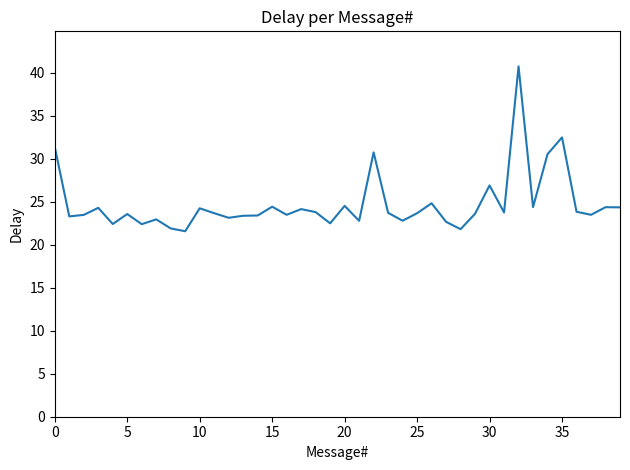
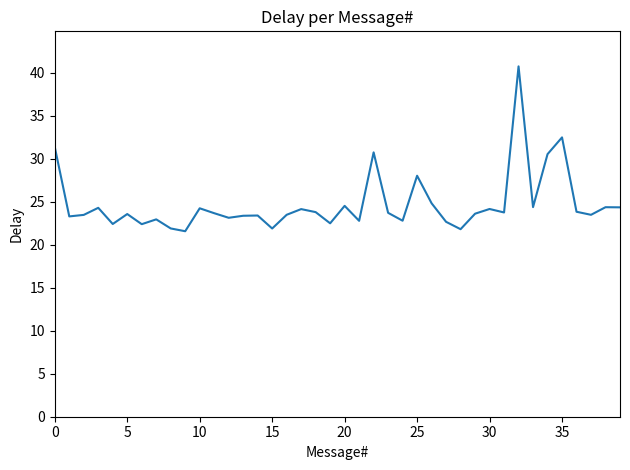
  {
    "0": 31,
    "5": 24,
    "10": 24,
-   "15": 24,
+   "15": 22,
    "20": 25,
-   "25": 24,
-   "30": 27,
+   "25": 28,
+   "30": 24,
    "35": 32
  }
